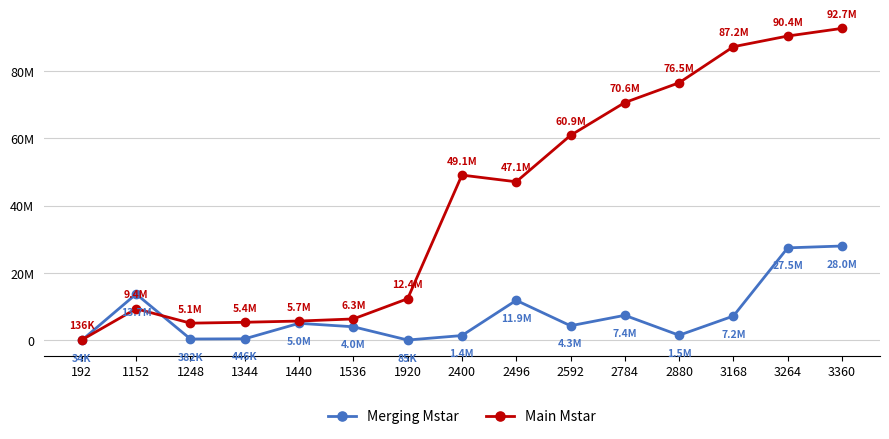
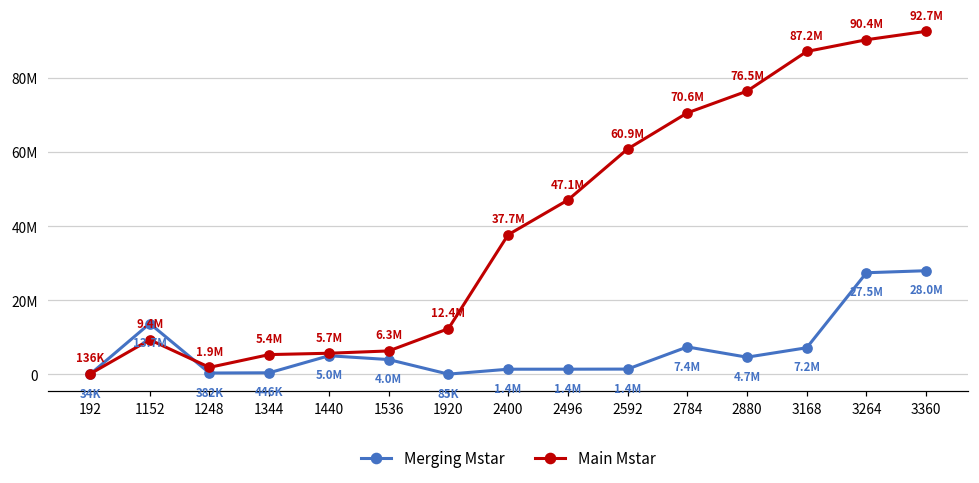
  {
    "Merging Mstar": {
      "1248": "382K",
      "1344": "446K",
      "1536": "4.0M",
      "1920": "85K",
      "2400": "1.4M",
-     "2496": "11.9M",
-     "2592": "4.3M",
+     "2496": "1.4M",
+     "2592": "1.4M",
      "2784": "7.4M",
-     "2880": "1.5M",
+     "2880": "4.7M",
      "3168": "7.2M",
      "3264": "27.5M",
      "3360": "28.0M"
    },
    "Main Mstar": {
-     "1248": "5.1M",
+     "1248": "1.9M",
      "1344": "5.4M",
      "1536": "6.3M",
      "1920": "12.4M",
-     "2400": "49.1M",
+     "2400": "37.7M",
      "2496": "47.1M",
      "2592": "60.9M",
      "2784": "70.6M",
      "2880": "76.5M",
      "3168": "87.2M",
      "3264": "90.4M",
      "3360": "92.7M"
    }
  }
